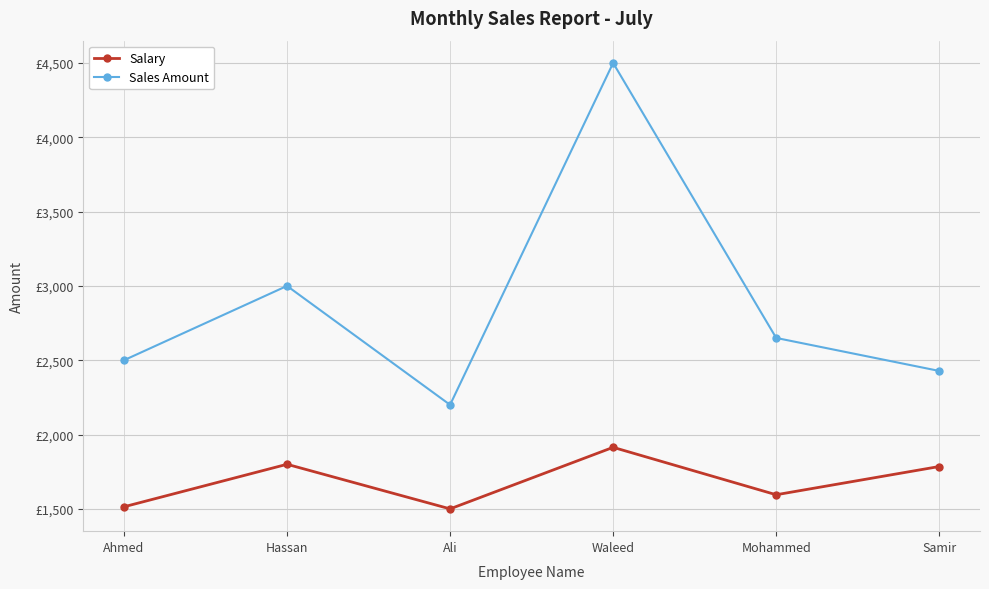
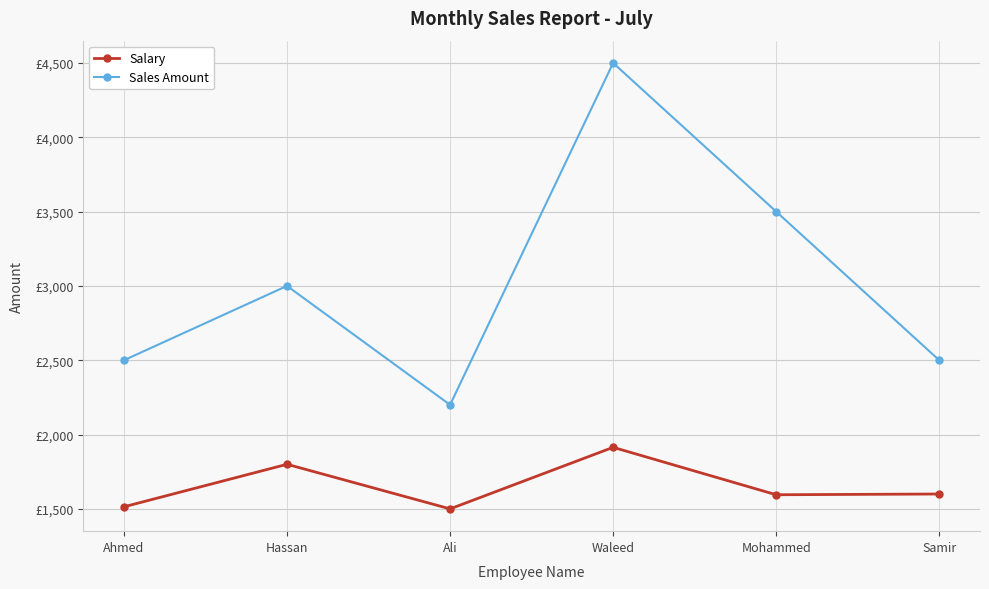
  {
    "Salary": {
      "Ahmed": "£1,510",
      "Hassan": "£1,800",
      "Ali": "£1,500",
      "Waleed": "£1,910",
      "Mohammed": "£1,600",
-     "Samir": "£1,790"
+     "Samir": "£1,600"
    },
    "Sales Amount": {
      "Ahmed": "£2,500",
      "Hassan": "£3,000",
      "Ali": "£2,200",
      "Waleed": "£4,500",
-     "Mohammed": "£2,650",
-     "Samir": "£2,430"
+     "Mohammed": "£3,500",
+     "Samir": "£2,500"
    }
  }
